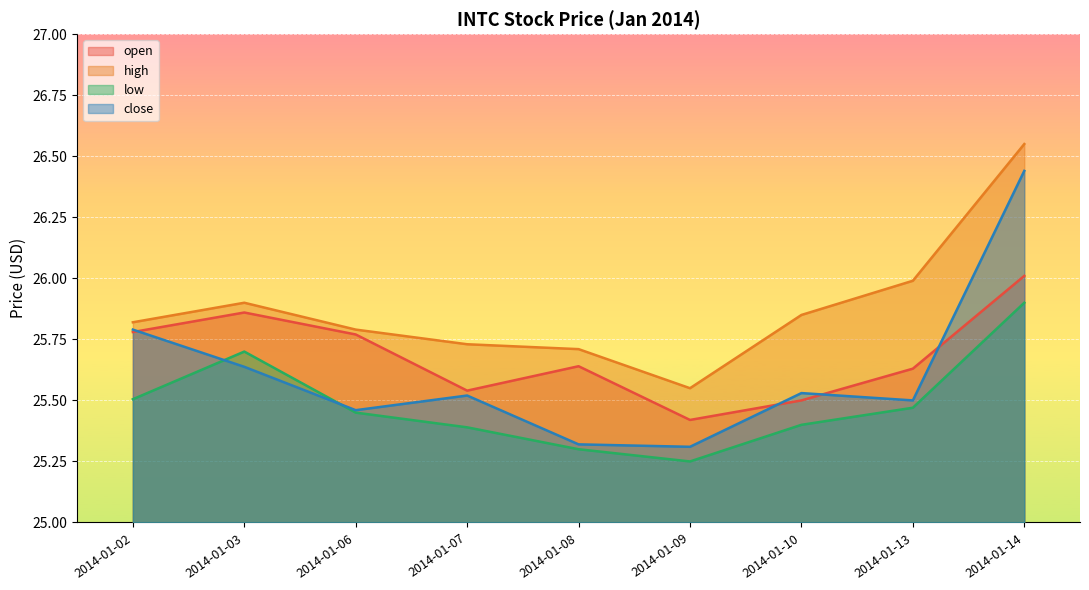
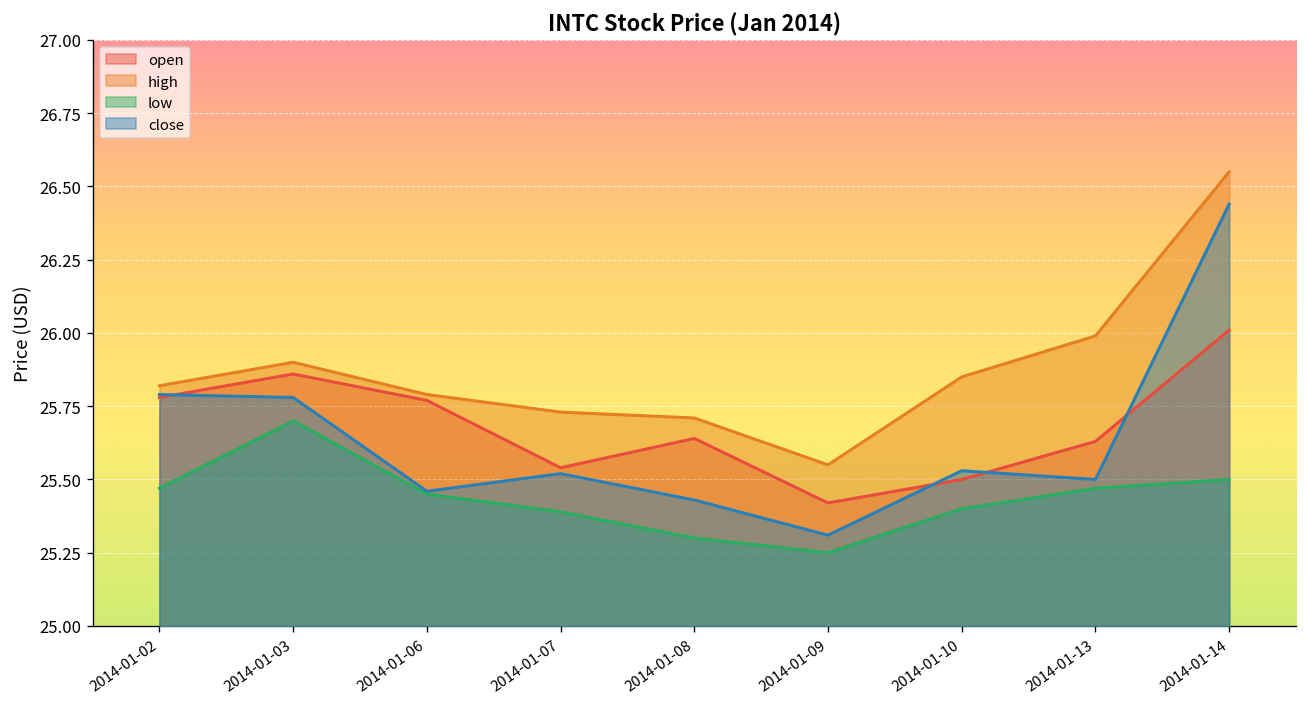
  {
    "low": {
-     "2014-01-02": 25.50,
+     "2014-01-02": 25.47,
      "2014-01-03": 25.70,
      "2014-01-07": 25.39,
      "2014-01-08": 25.30,
      "2014-01-09": 25.25,
      "2014-01-10": 25.40,
      "2014-01-13": 25.47,
-     "2014-01-14": 25.9
+     "2014-01-14": 25.5
    },
    "close": {
-     "2014-01-03": 25.64,
+     "2014-01-03": 25.78,
      "2014-01-07": 25.52,
-     "2014-01-08": 25.32,
+     "2014-01-08": 25.43,
      "2014-01-09": 25.31,
      "2014-01-10": 25.53,
      "2014-01-13": 25.50,
      "2014-01-14": 26.44
    }
  }
